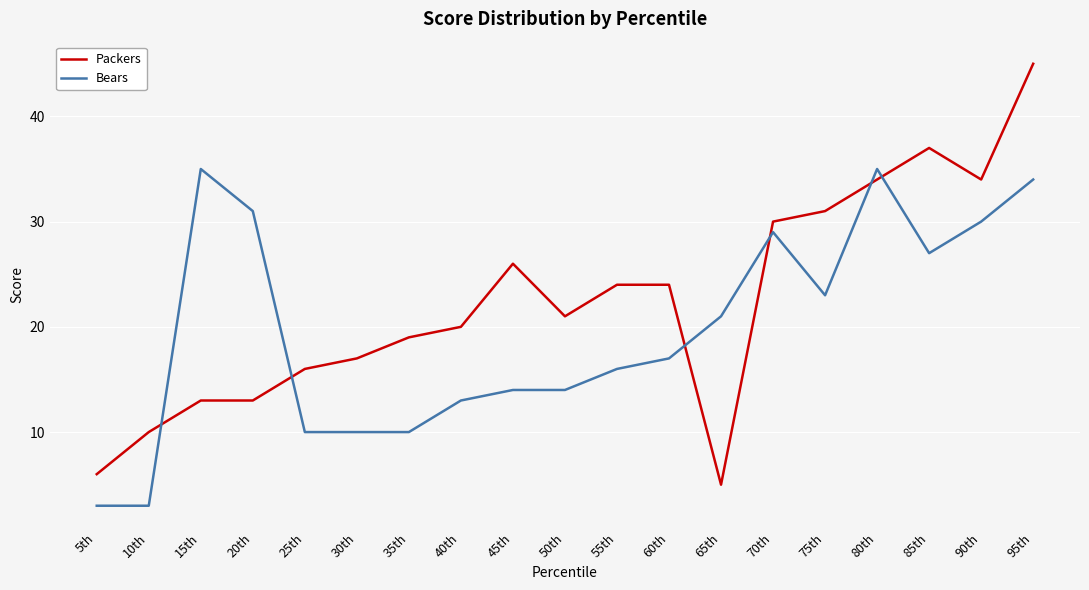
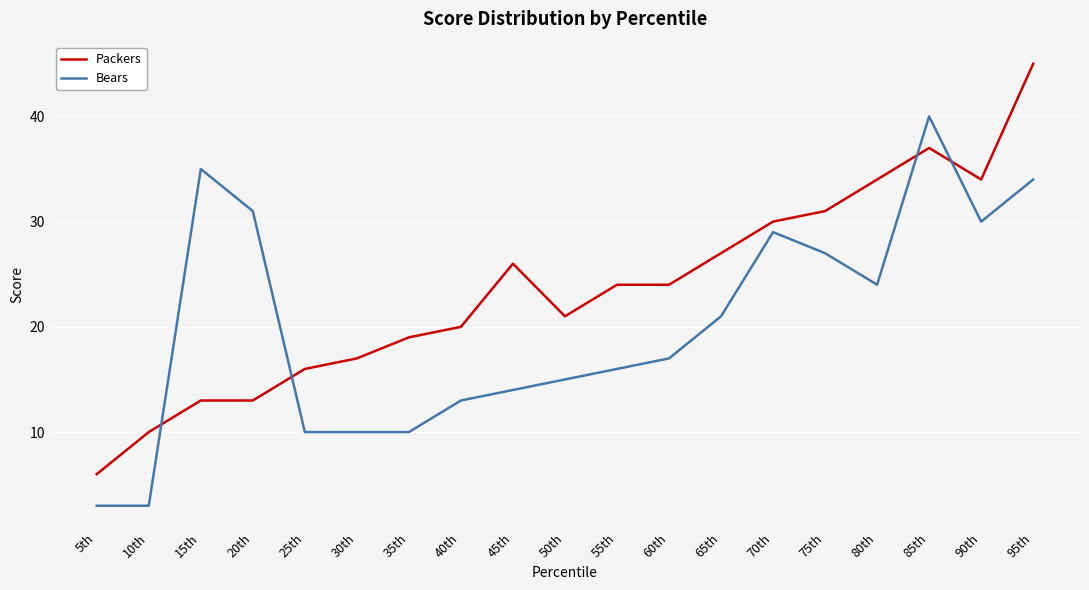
  {
    "Packers": {
      "5th": 6,
      "10th": 10,
      "15th": 13,
      "20th": 13,
      "25th": 16,
      "30th": 17,
      "35th": 19,
      "40th": 20,
      "45th": 26,
      "50th": 21,
      "55th": 24,
      "60th": 24,
-     "65th": 5,
+     "65th": 27,
      "70th": 30,
      "75th": 31,
      "80th": 34,
      "85th": 37,
      "90th": 34,
      "95th": 45
    },
    "Bears": {
      "5th": 3,
      "10th": 3,
      "15th": 35,
      "20th": 31,
      "25th": 10,
      "30th": 10,
      "35th": 10,
      "40th": 13,
      "45th": 14,
-     "50th": 14,
+     "50th": 15,
      "55th": 16,
      "60th": 17,
      "65th": 21,
      "70th": 29,
-     "75th": 23,
-     "80th": 35,
-     "85th": 27,
+     "75th": 27,
+     "80th": 24,
+     "85th": 40,
      "90th": 30,
      "95th": 34
    }
  }
